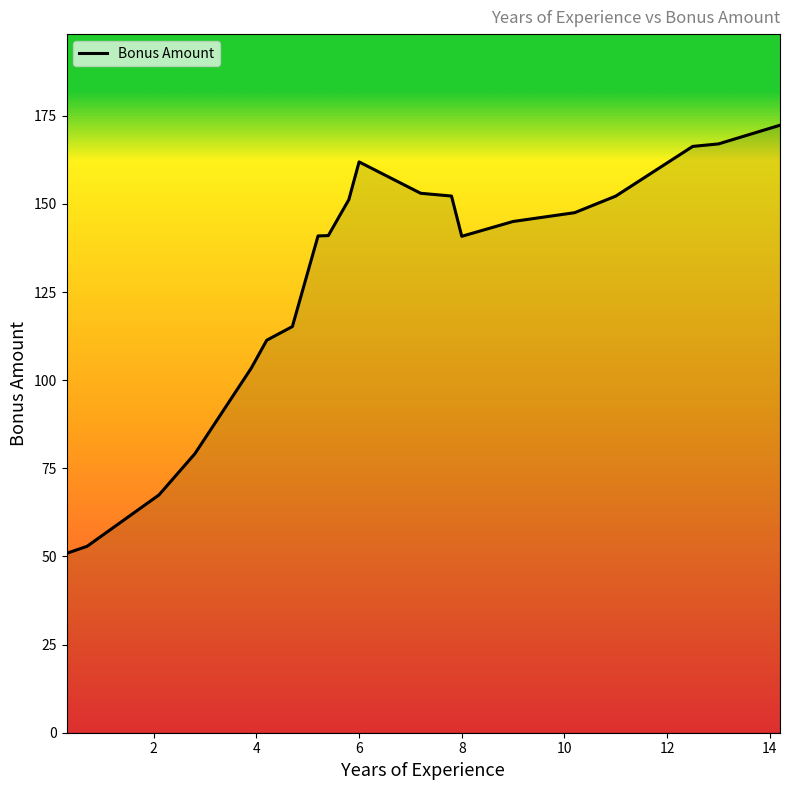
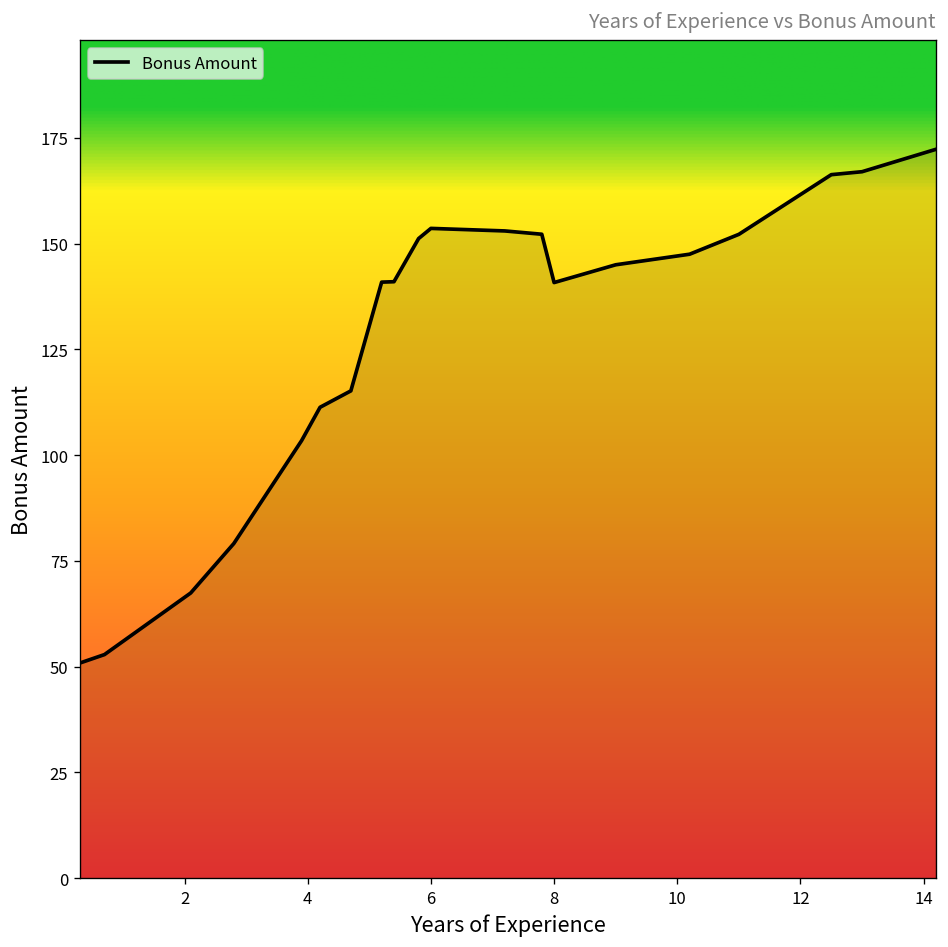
  {
-   "6": 162,
+   "6": 154,
    "8": 141
  }
